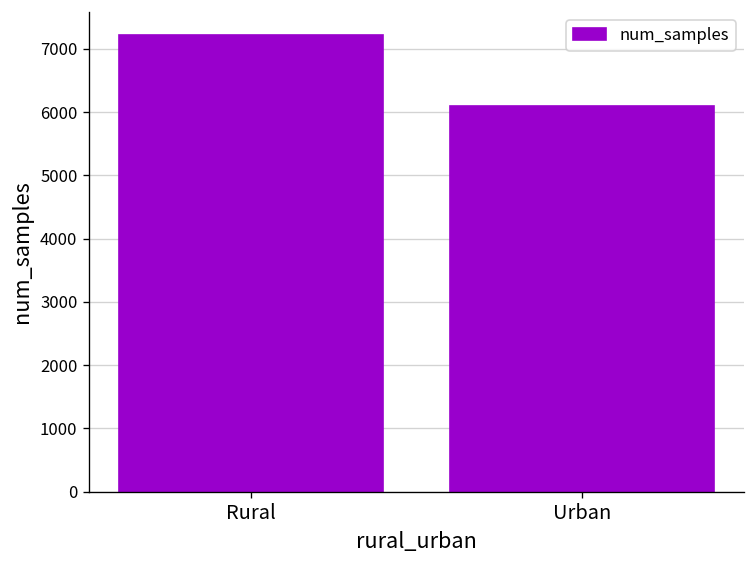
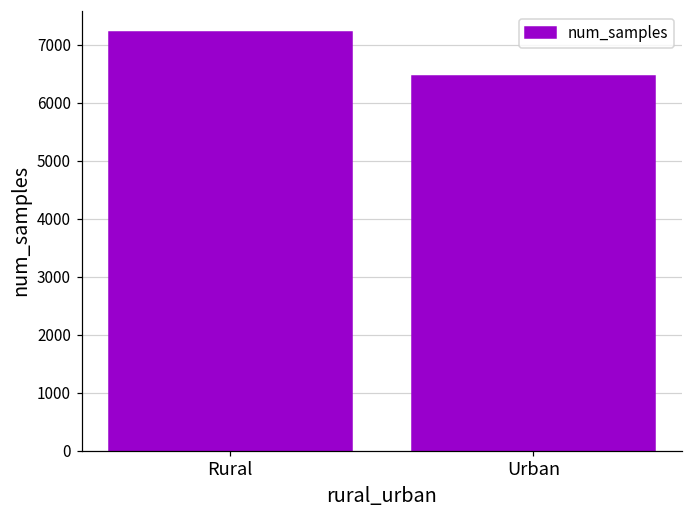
  {
    "Rural": 7200,
-   "Urban": 6100
+   "Urban": 6500
  }
